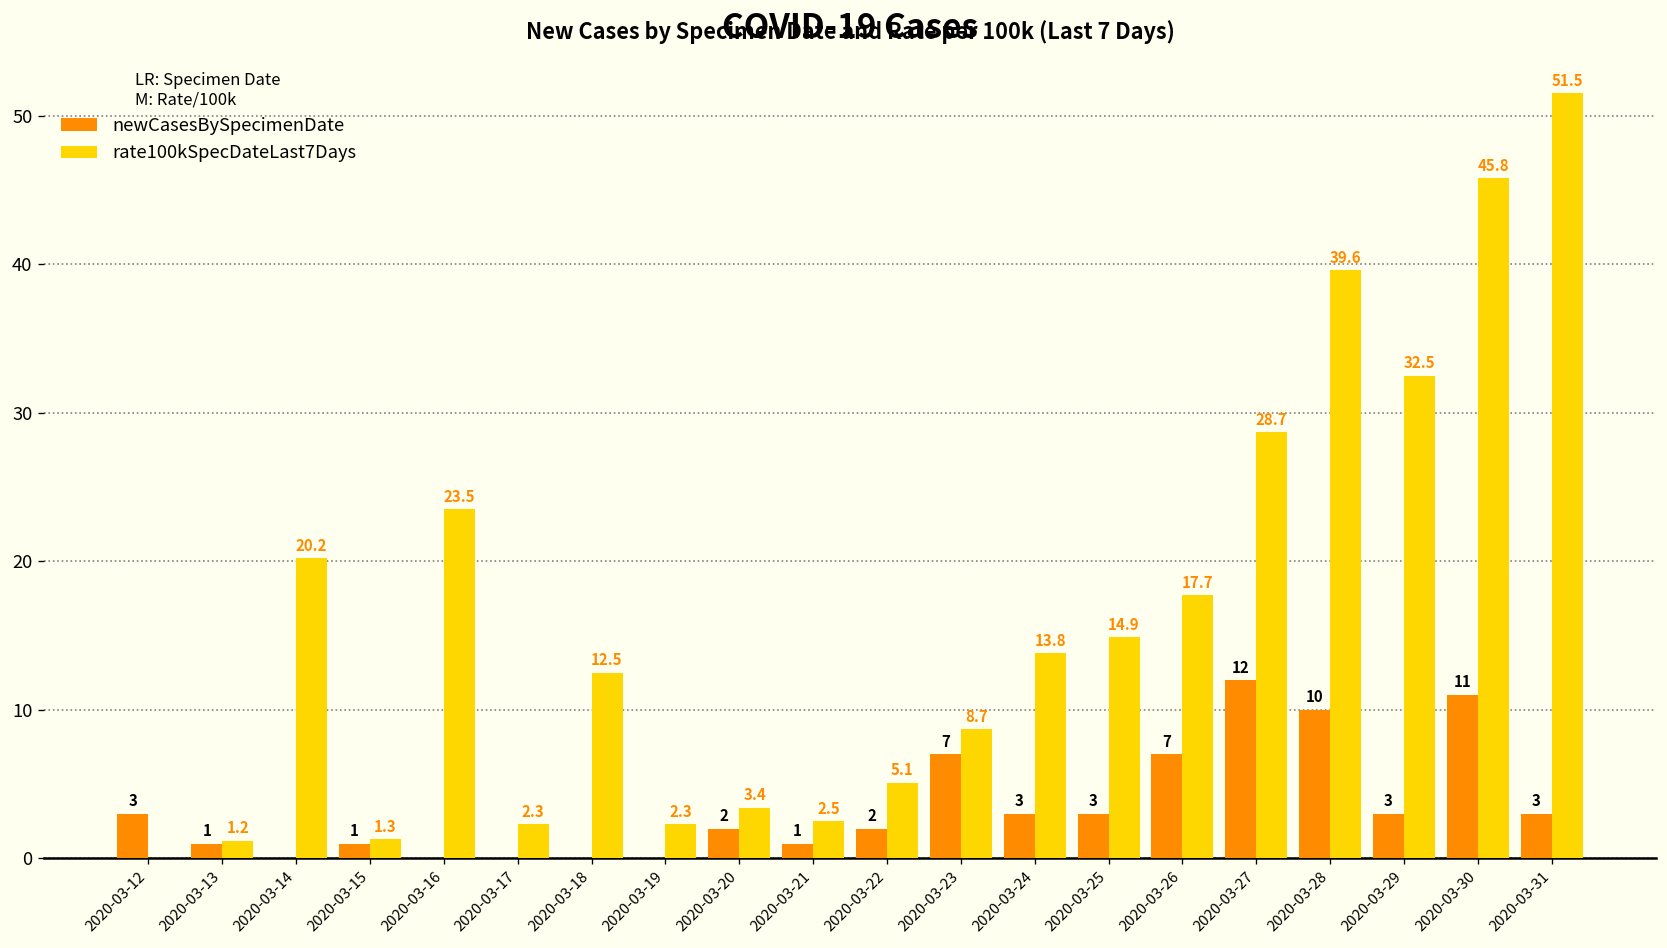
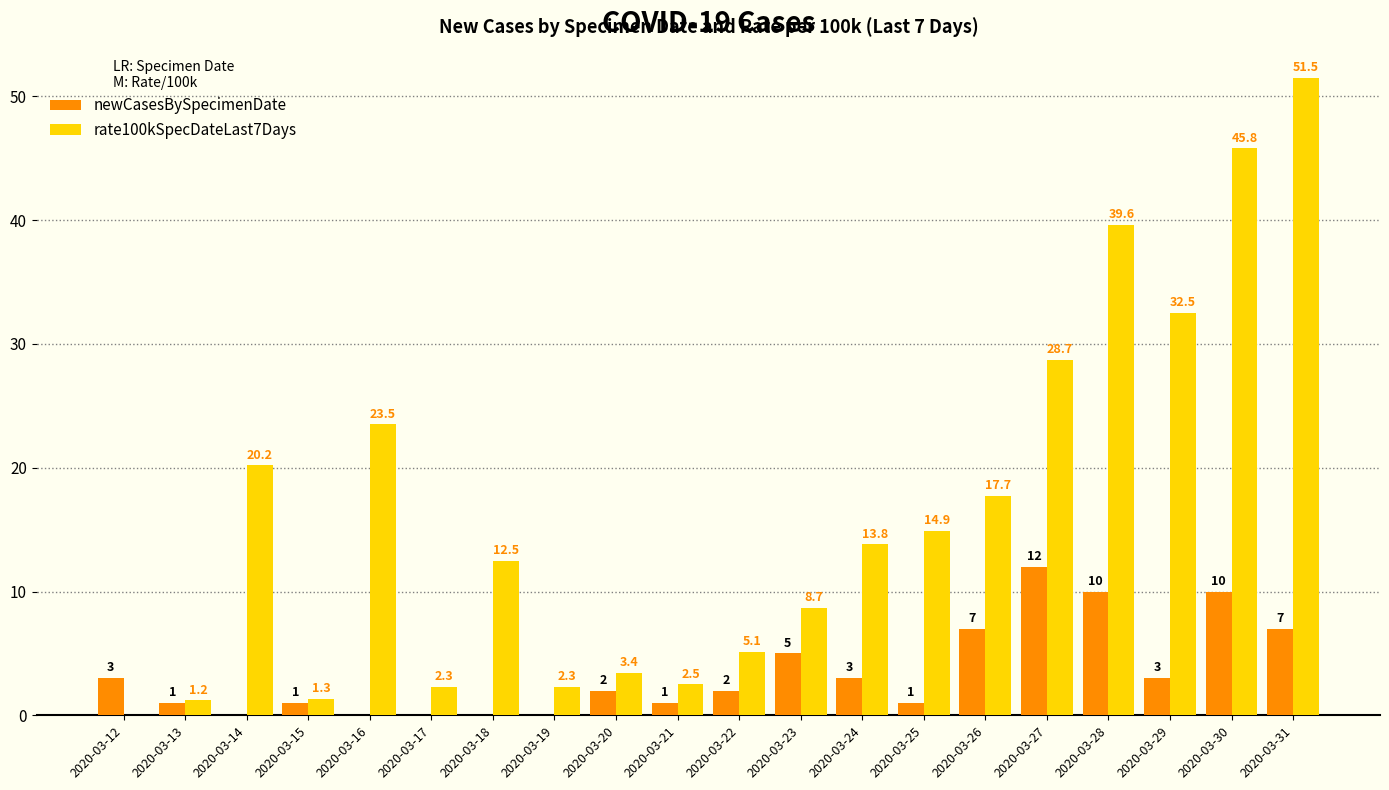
  {
    "newCasesBySpecimenDate": {
      "2020-03-12": 3,
      "2020-03-13": 1,
      "2020-03-15": 1,
      "2020-03-20": 2,
      "2020-03-21": 1,
      "2020-03-22": 2,
-     "2020-03-23": 7,
+     "2020-03-23": 5,
      "2020-03-24": 3,
-     "2020-03-25": 3,
+     "2020-03-25": 1,
      "2020-03-26": 7,
      "2020-03-27": 12,
      "2020-03-28": 10,
      "2020-03-29": 3,
-     "2020-03-30": 11,
-     "2020-03-31": 3
+     "2020-03-30": 10,
+     "2020-03-31": 7
    },
    "rate100kSpecDateLast7Days": {
      "2020-03-13": 1.2,
      "2020-03-14": 20.2,
      "2020-03-15": 1.3,
      "2020-03-16": 23.5,
      "2020-03-17": 2.3,
      "2020-03-18": 12.5,
      "2020-03-19": 2.3,
      "2020-03-20": 3.4,
      "2020-03-21": 2.5,
      "2020-03-22": 5.1,
      "2020-03-23": 8.7,
      "2020-03-24": 13.8,
      "2020-03-25": 14.9,
      "2020-03-26": 17.7,
      "2020-03-27": 28.7,
      "2020-03-28": 39.6,
      "2020-03-29": 32.5,
      "2020-03-30": 45.8,
      "2020-03-31": 51.5
    }
  }
